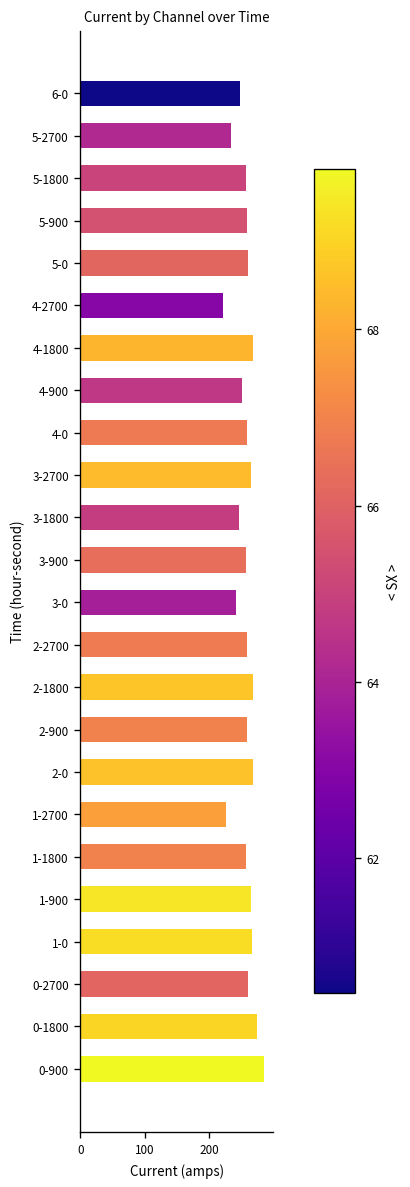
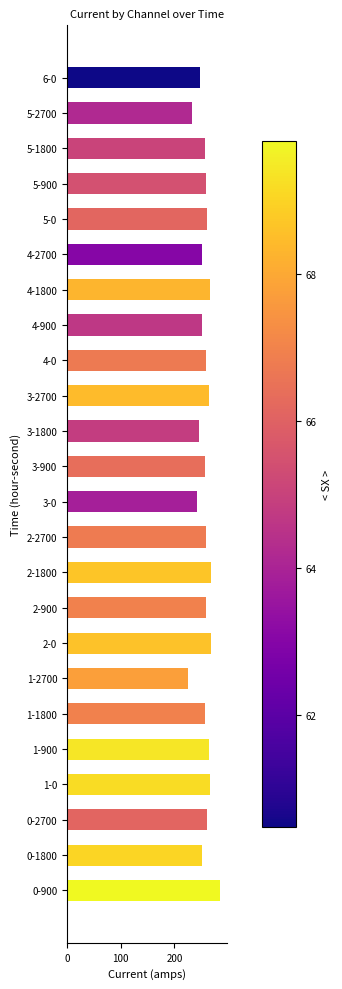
  {
    "6-0": 250,
    "5-2700": 230,
    "5-1800": 260,
    "5-900": 260,
    "5-0": 260,
-   "4-2700": 220,
+   "4-2700": 250,
    "4-1800": 270,
    "4-900": 250,
    "4-0": 260,
    "3-2700": 260,
    "3-1800": 250,
    "3-900": 260,
    "3-0": 240,
    "2-2700": 260,
    "2-1800": 270,
    "2-900": 260,
    "2-0": 270,
    "1-2700": 230,
    "1-1800": 260,
    "1-900": 260,
    "1-0": 270,
    "0-2700": 260,
-   "0-1800": 270,
+   "0-1800": 250,
    "0-900": 280
  }
